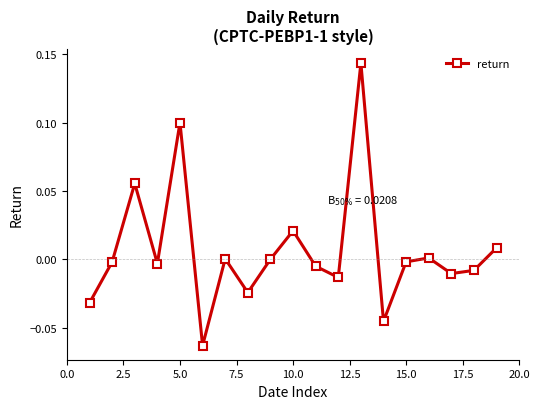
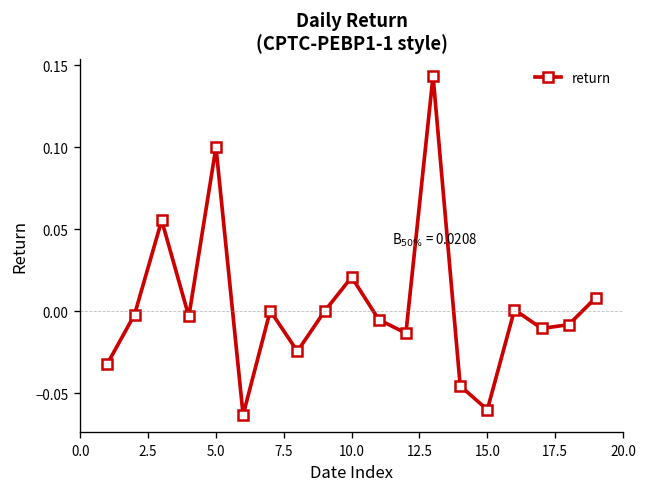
  {
    "5.0": 0.100,
    "10.0": 0.021,
-   "15.0": -0.002
+   "15.0": -0.060
  }
